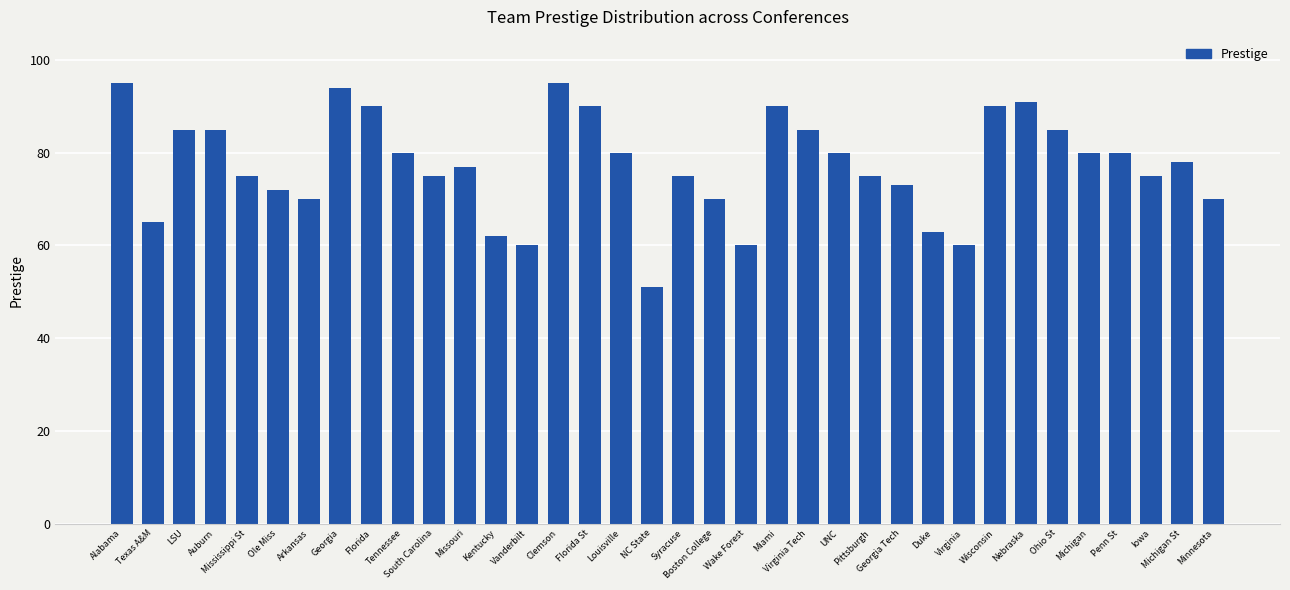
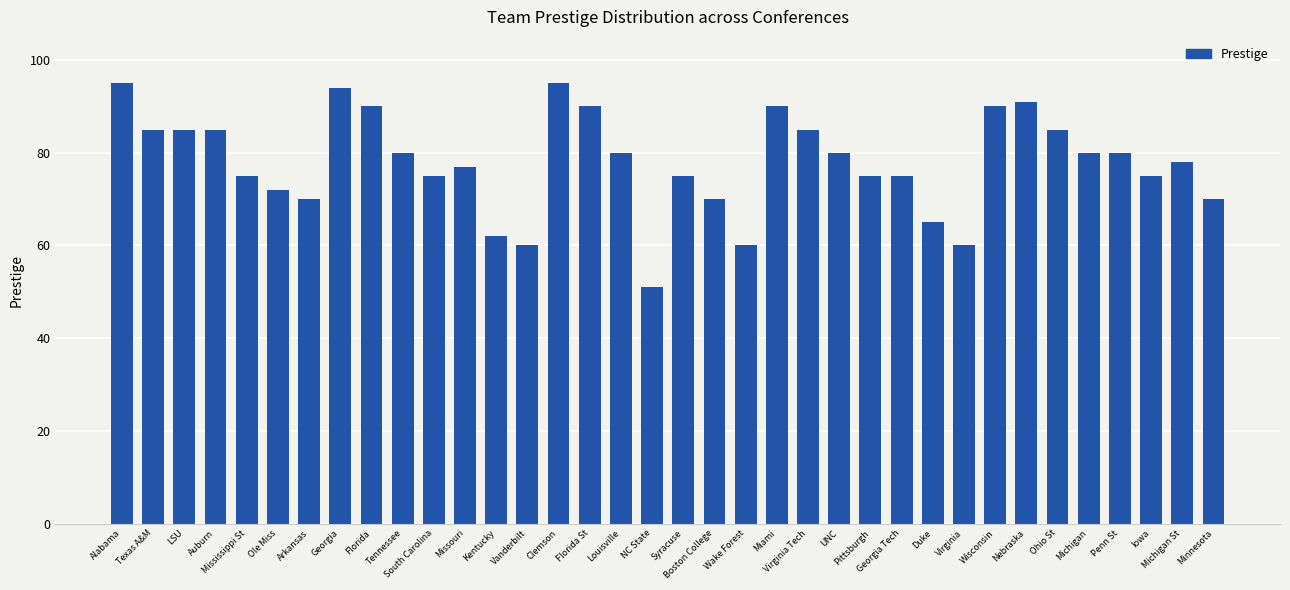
  {
    "Alabama": 95,
-   "Texas A&M": 65,
+   "Texas A&M": 85,
    "LSU": 85,
    "Auburn": 85,
    "Mississippi St": 75,
    "Ole Miss": 72,
    "Arkansas": 70,
    "Georgia": 94,
    "Florida": 90,
    "Tennessee": 80,
    "South Carolina": 75,
    "Missouri": 77,
    "Kentucky": 62,
    "Vanderbilt": 60,
    "Clemson": 95,
    "Florida St": 90,
    "Louisville": 80,
    "NC State": 51,
    "Syracuse": 75,
    "Boston College": 70,
    "Wake Forest": 60,
    "Miami": 90,
    "Virginia Tech": 85,
    "UNC": 80,
    "Pittsburgh": 75,
-   "Georgia Tech": 73,
-   "Duke": 63,
+   "Georgia Tech": 75,
+   "Duke": 65,
    "Virginia": 60,
    "Wisconsin": 90,
    "Nebraska": 91,
    "Ohio St": 85,
    "Michigan": 80,
    "Penn St": 80,
    "Iowa": 75,
    "Michigan St": 78,
    "Minnesota": 70
  }
